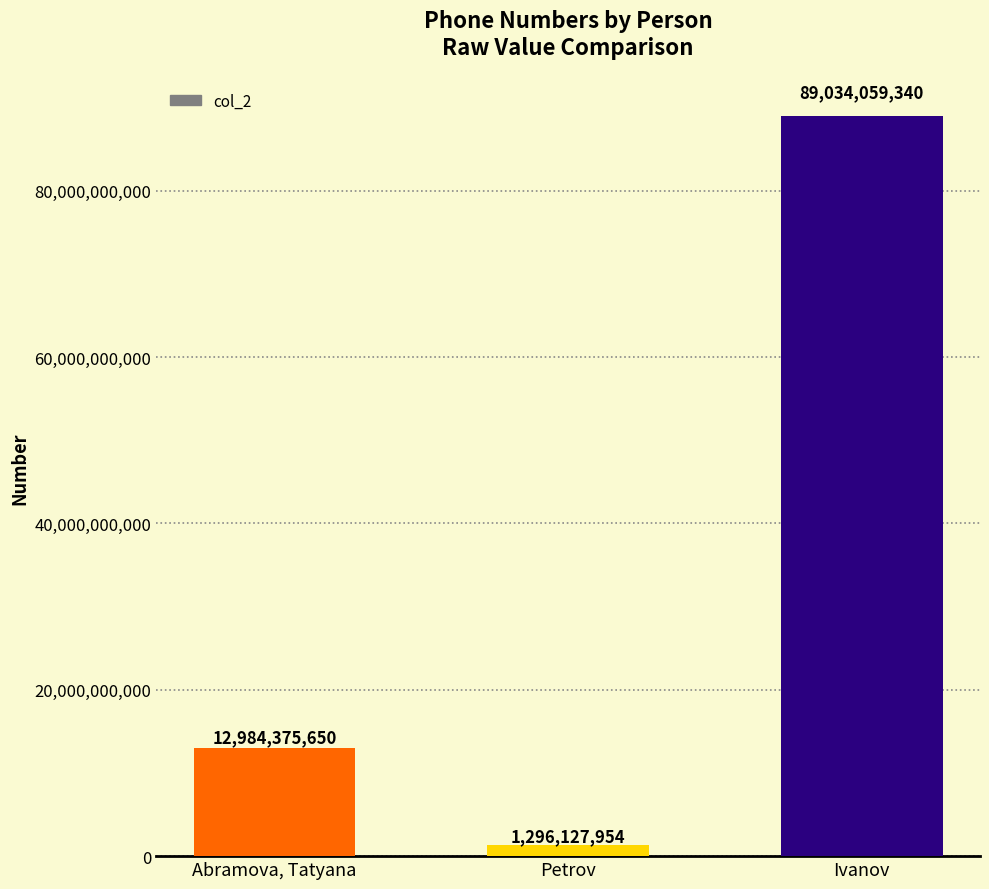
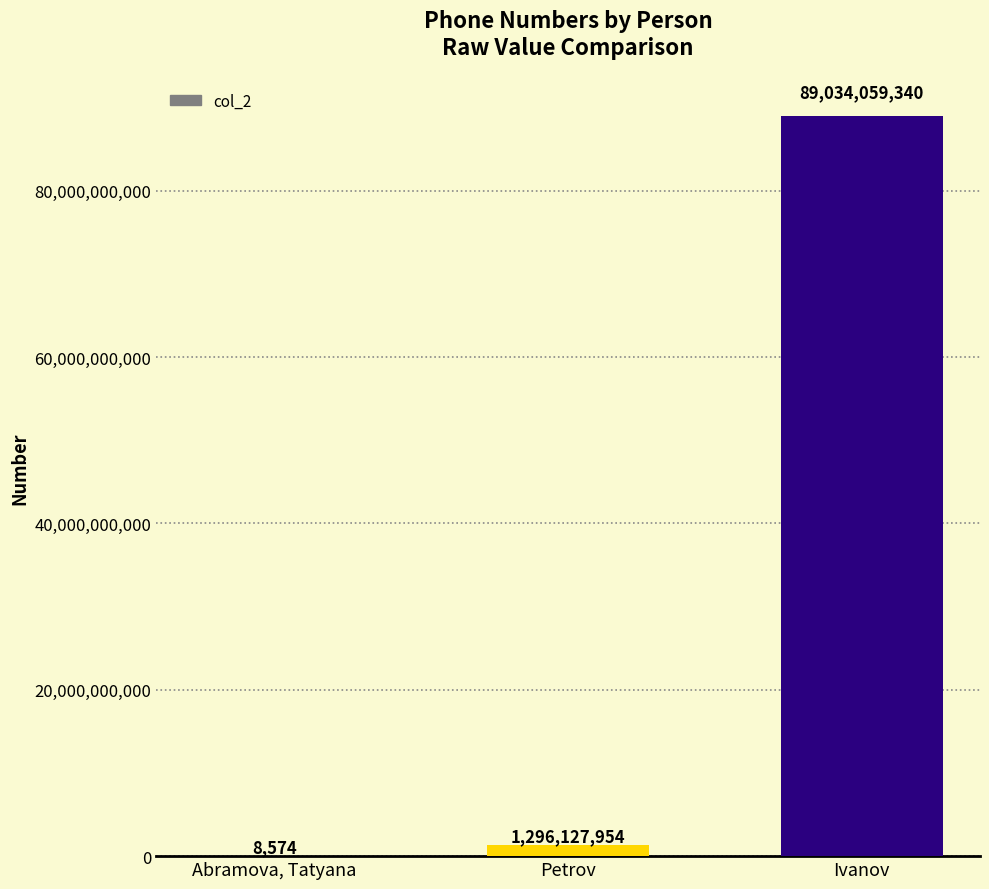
  {
-   "Abramova, Tatyana": "12,984,375,650",
+   "Abramova, Tatyana": "8,574",
    "Petrov": "1,296,127,954",
    "Ivanov": "89,034,059,340"
  }
